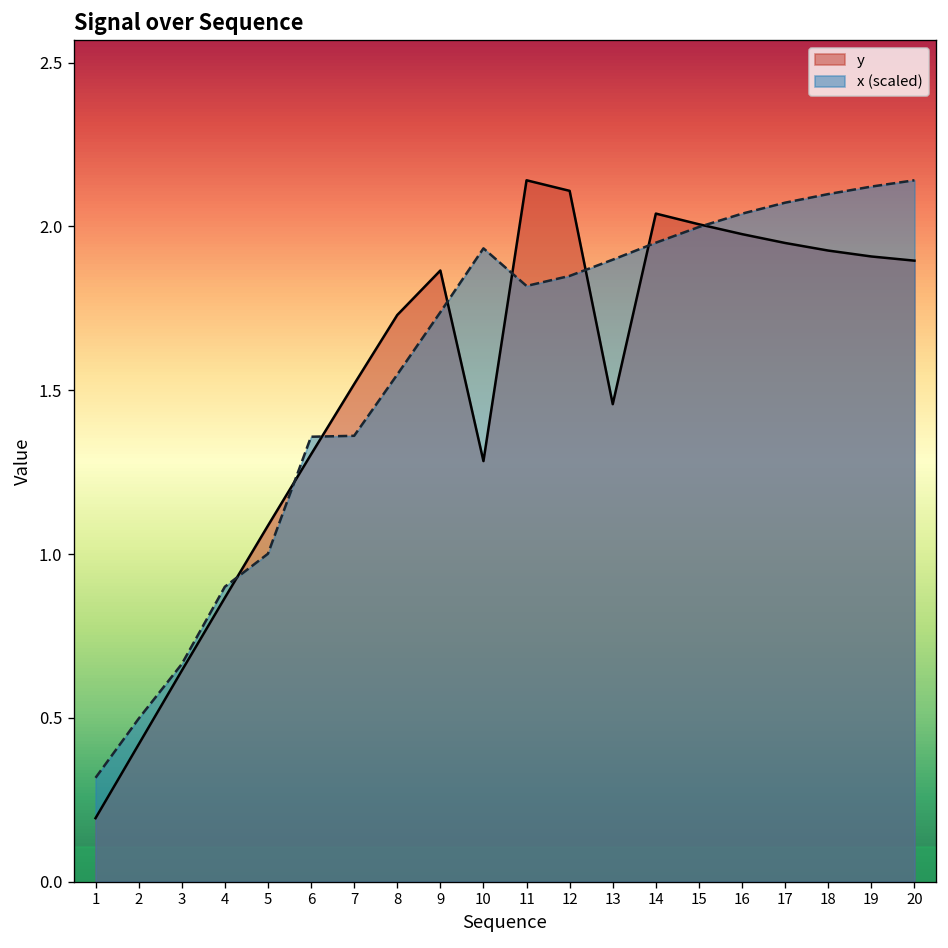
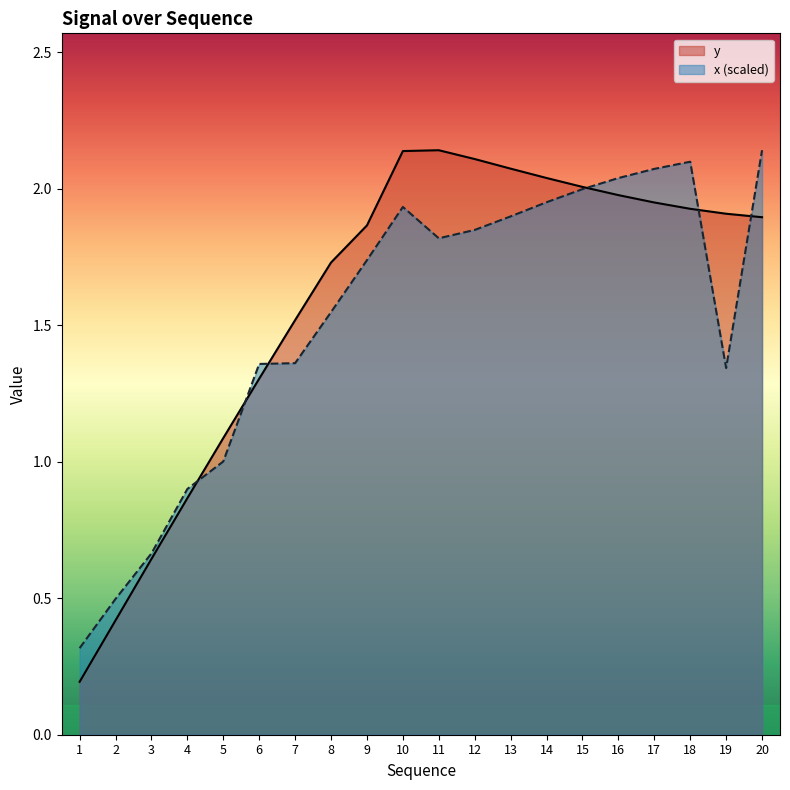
  {
    "y": {
      "1": 0.19,
      "2": 0.42,
      "3": 0.64,
      "4": 0.87,
      "5": 1.09,
      "6": 1.30,
      "7": 1.52,
      "8": 1.73,
      "9": 1.87,
-     "10": 1.28,
+     "10": 2.14,
      "11": 2.14,
      "12": 2.11,
-     "13": 1.46,
+     "13": 2.07,
      "14": 2.04,
      "16": 1.98,
      "17": 1.95,
      "18": 1.93,
      "19": 1.91,
      "20": 1.90
    },
    "x (scaled)": {
      "1": 0.32,
      "2": 0.50,
      "3": 0.66,
      "4": 0.90,
      "5": 1.00,
      "6": 1.36,
      "7": 1.36,
      "8": 1.55,
      "9": 1.74,
      "10": 1.93,
      "11": 1.82,
      "12": 1.85,
      "13": 1.90,
      "14": 1.95,
      "16": 2.04,
      "17": 2.07,
      "18": 2.10,
-     "19": 2.12,
+     "19": 1.34,
      "20": 2.14
    }
  }
